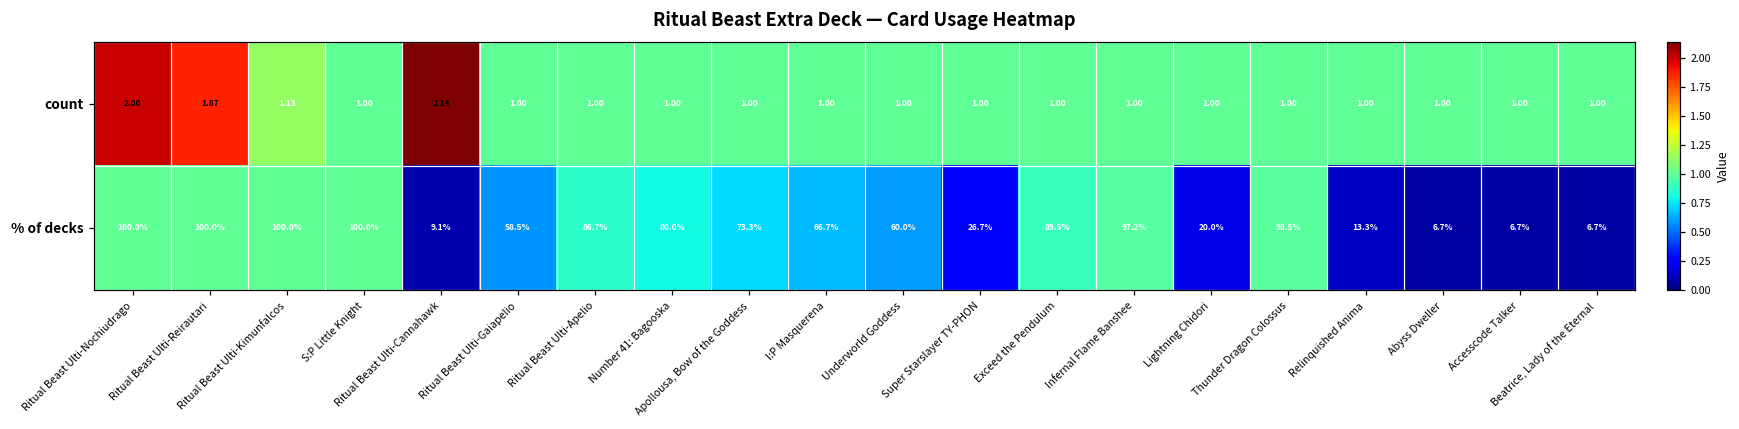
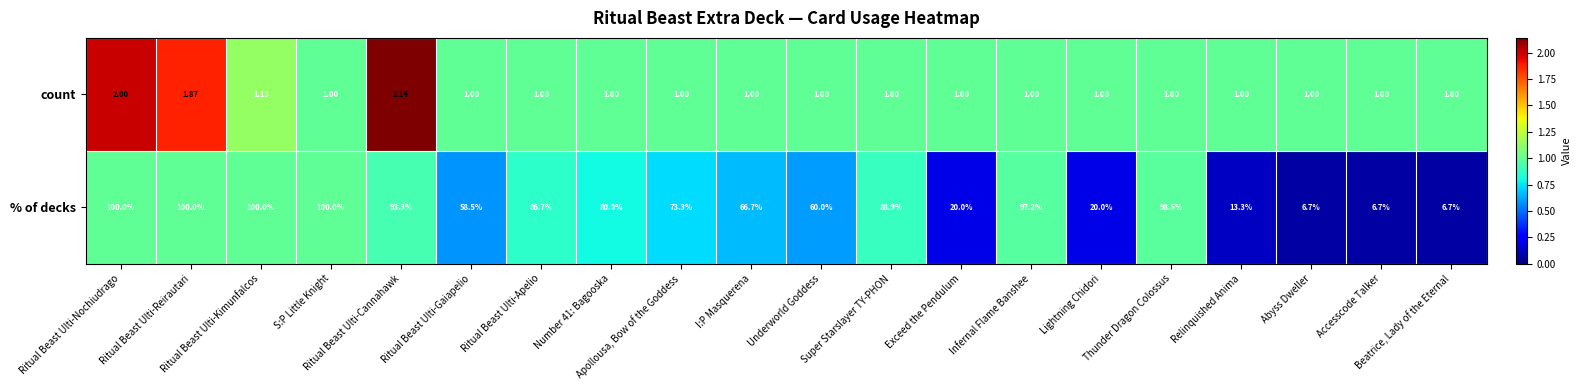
  {
    "count": {
      "Ritual Beast Ulti-Nochiudrago": "2.00",
      "Ritual Beast Ulti-Reirautari": "1.87",
      "Ritual Beast Ulti-Kimunfalcos": "1.13",
      "S:P Little Knight": "1.00",
      "Ritual Beast Ulti-Cannahawk": "2.14",
      "Ritual Beast Ulti-Gaiapelio": "1.00",
      "Ritual Beast Ulti-Apelio": "1.00",
      "Number 41: Bagooska": "1.00",
      "Apollousa, Bow of the Goddess": "1.00",
      "I:P Masquerena": "1.00",
      "Underworld Goddess": "1.00",
      "Super Starslayer TY-PHON": "1.00",
      "Exceed the Pendulum": "1.00",
      "Infernal Flame Banshee": "1.00",
      "Lightning Chidori": "1.00",
      "Thunder Dragon Colossus": "1.00",
      "Relinquished Anima": "1.00",
      "Abyss Dweller": "1.00",
      "Accesscode Talker": "1.00",
      "Beatrice, Lady of the Eternal": "1.00"
    },
    "% of decks": {
      "Ritual Beast Ulti-Nochiudrago": "100.0%",
      "Ritual Beast Ulti-Reirautari": "100.0%",
      "Ritual Beast Ulti-Kimunfalcos": "100.0%",
      "S:P Little Knight": "100.0%",
-     "Ritual Beast Ulti-Cannahawk": "9.1%",
+     "Ritual Beast Ulti-Cannahawk": "93.3%",
      "Ritual Beast Ulti-Gaiapelio": "58.5%",
      "Ritual Beast Ulti-Apelio": "86.7%",
      "Number 41: Bagooska": "80.0%",
      "Apollousa, Bow of the Goddess": "73.3%",
      "I:P Masquerena": "66.7%",
      "Underworld Goddess": "60.0%",
-     "Super Starslayer TY-PHON": "26.7%",
-     "Exceed the Pendulum": "89.5%",
+     "Super Starslayer TY-PHON": "88.9%",
+     "Exceed the Pendulum": "20.0%",
      "Infernal Flame Banshee": "97.2%",
      "Lightning Chidori": "20.0%",
      "Thunder Dragon Colossus": "98.5%",
      "Relinquished Anima": "13.3%",
      "Abyss Dweller": "6.7%",
      "Accesscode Talker": "6.7%",
      "Beatrice, Lady of the Eternal": "6.7%"
    }
  }
